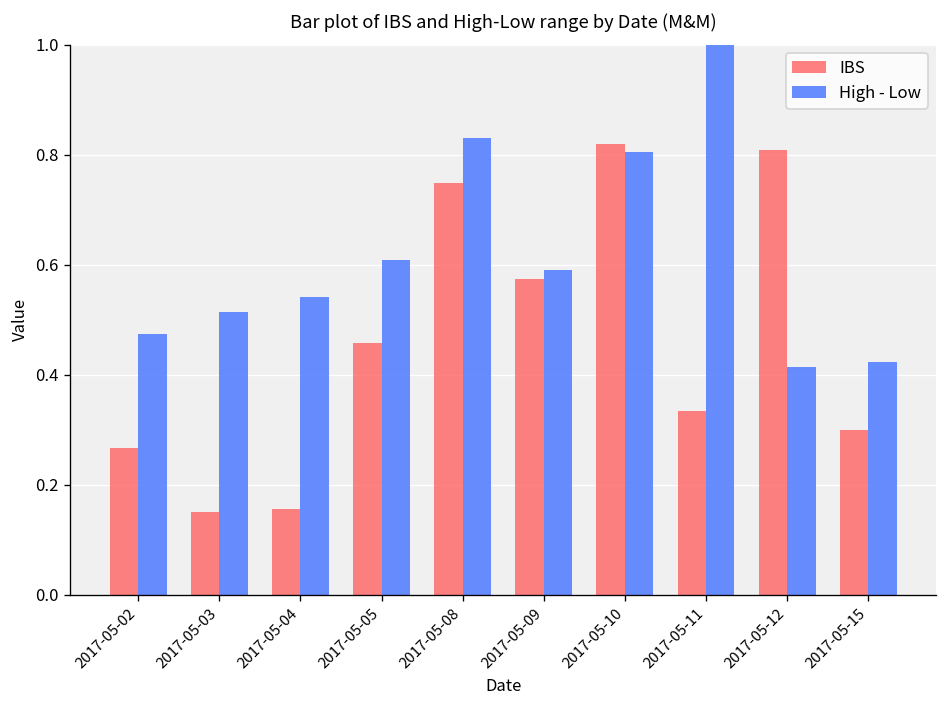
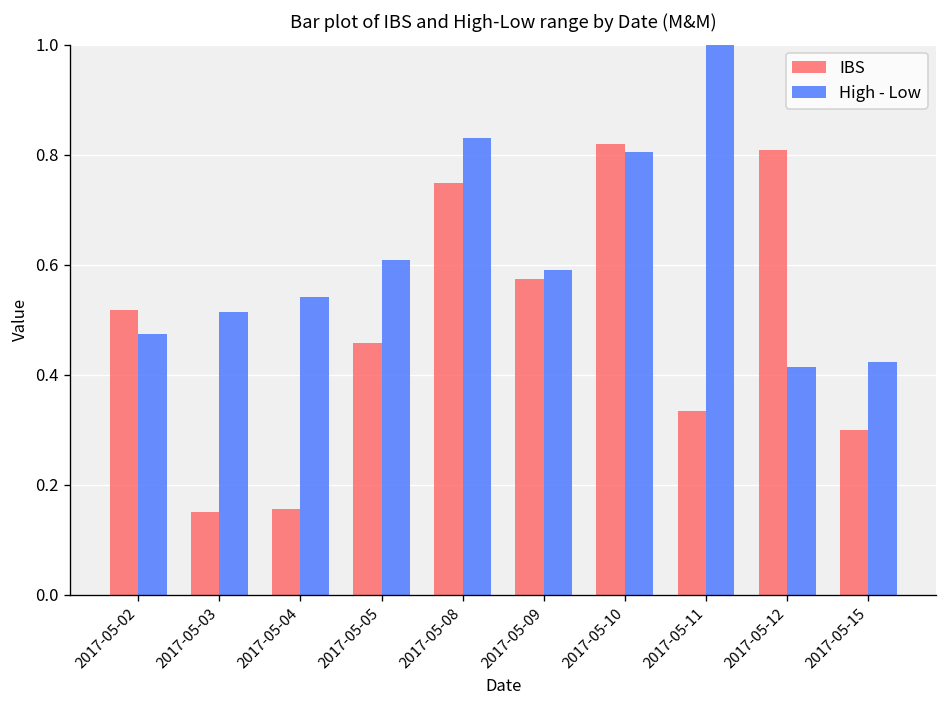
  {
    "IBS": {
-     "2017-05-02": 0.27,
+     "2017-05-02": 0.52,
      "2017-05-03": 0.15,
      "2017-05-04": 0.16,
      "2017-05-05": 0.46,
      "2017-05-08": 0.75,
      "2017-05-09": 0.57,
      "2017-05-10": 0.82,
      "2017-05-11": 0.34,
      "2017-05-12": 0.81,
      "2017-05-15": 0.30
    },
    "High - Low": {
      "2017-05-02": 0.47,
      "2017-05-03": 0.51,
      "2017-05-04": 0.54,
      "2017-05-05": 0.61,
      "2017-05-08": 0.83,
      "2017-05-09": 0.59,
      "2017-05-10": 0.80,
      "2017-05-11": 1.00,
      "2017-05-12": 0.41,
      "2017-05-15": 0.42
    }
  }
